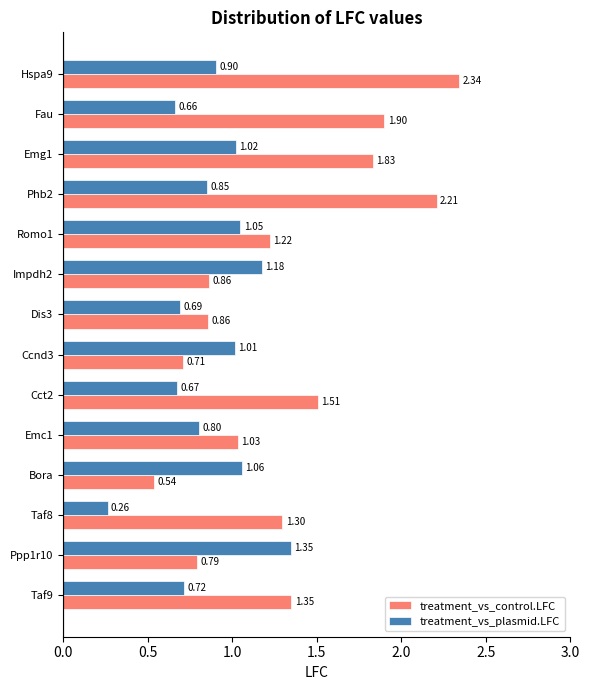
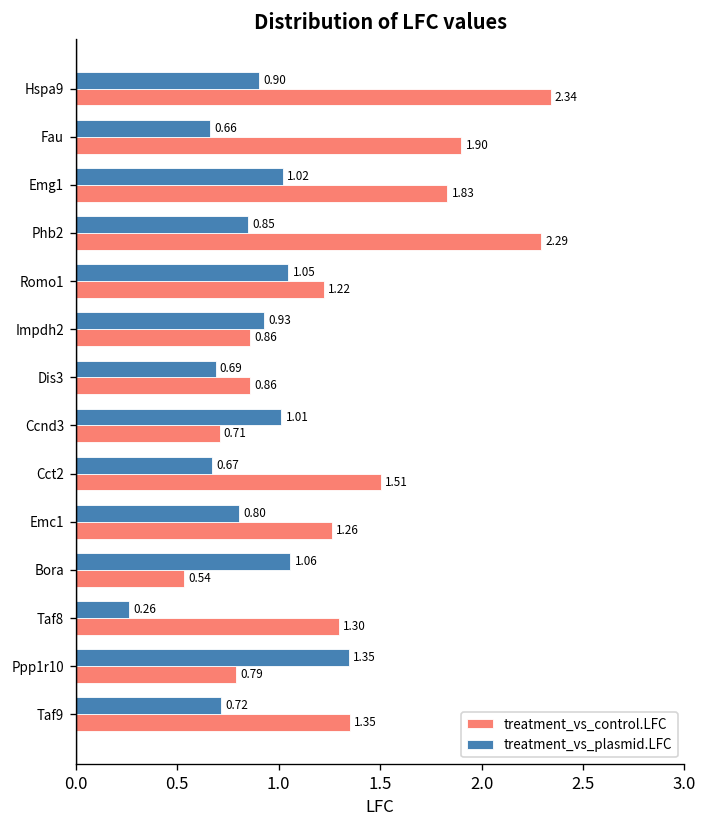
  {
    "treatment_vs_control.LFC": {
      "Hspa9": 2.34,
      "Fau": 1.90,
      "Emg1": 1.83,
-     "Phb2": 2.21,
+     "Phb2": 2.29,
      "Romo1": 1.22,
      "Impdh2": 0.86,
      "Dis3": 0.86,
      "Ccnd3": 0.71,
      "Cct2": 1.51,
-     "Emc1": 1.03,
+     "Emc1": 1.26,
      "Bora": 0.54,
      "Taf8": 1.30,
      "Ppp1r10": 0.79,
      "Taf9": 1.35
    },
    "treatment_vs_plasmid.LFC": {
      "Hspa9": 0.90,
      "Fau": 0.66,
      "Emg1": 1.02,
      "Phb2": 0.85,
      "Romo1": 1.05,
-     "Impdh2": 1.18,
+     "Impdh2": 0.93,
      "Dis3": 0.69,
      "Ccnd3": 1.01,
      "Cct2": 0.67,
      "Emc1": 0.80,
      "Bora": 1.06,
      "Taf8": 0.26,
      "Ppp1r10": 1.35,
      "Taf9": 0.72
    }
  }
